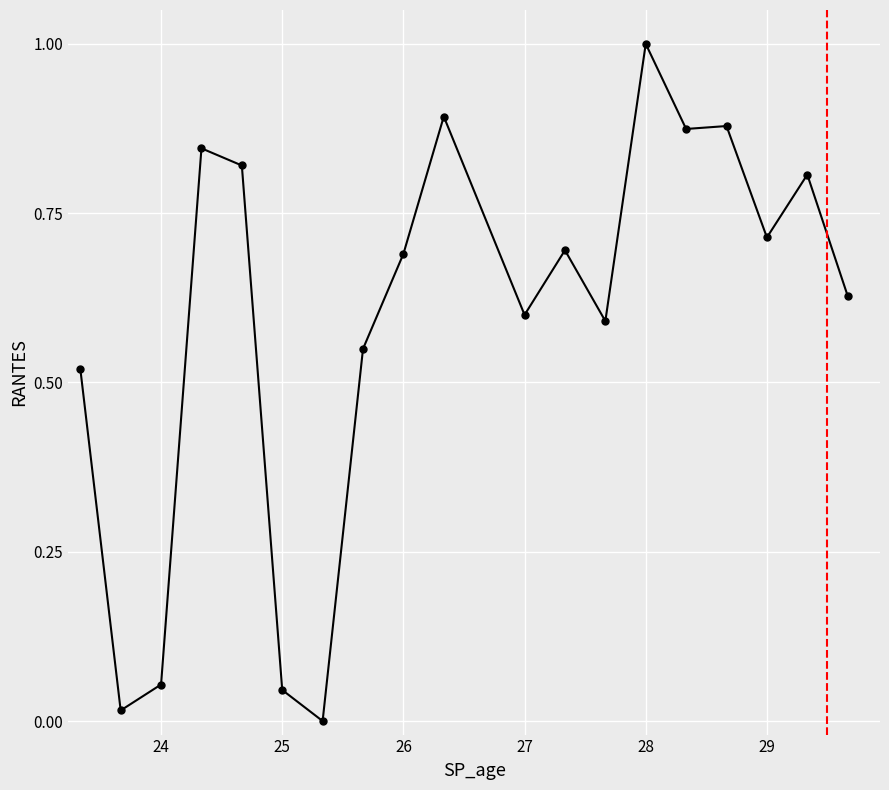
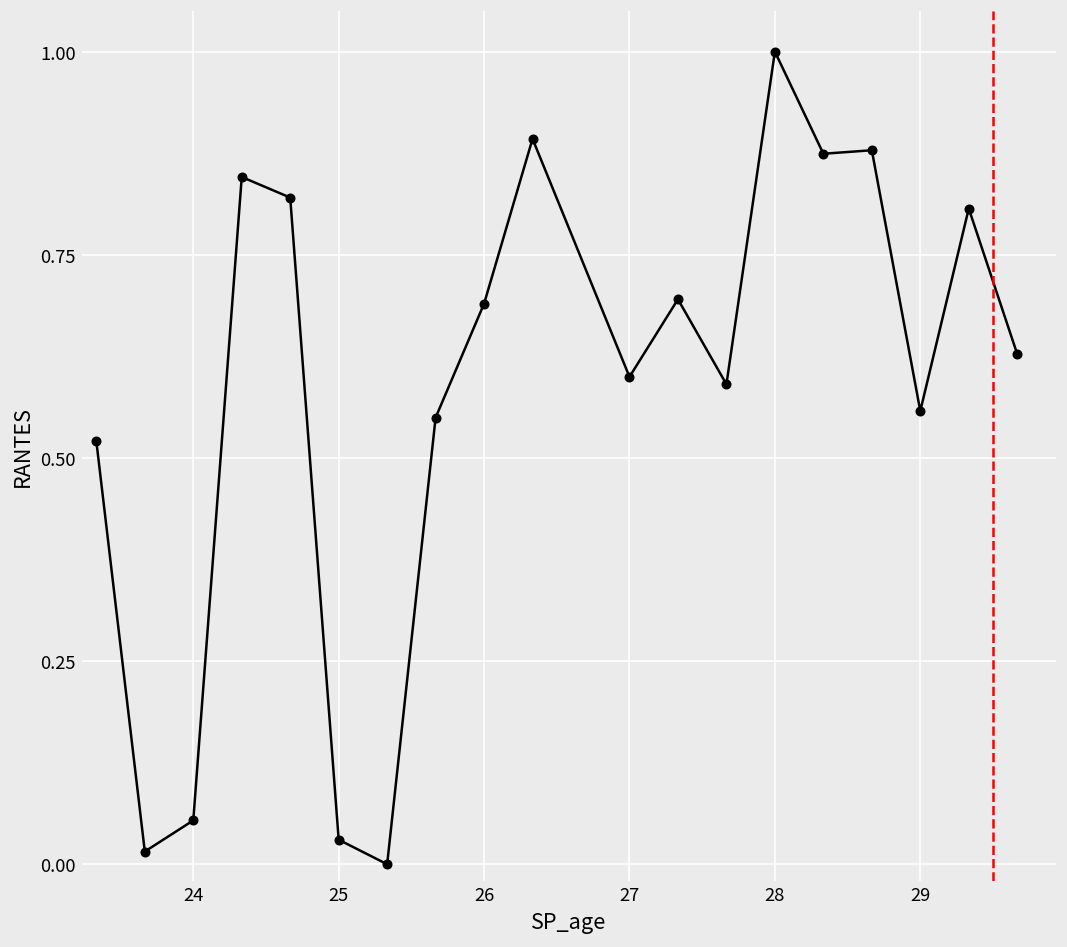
  {
    "24": 0.05,
-   "25": 0.05,
+   "25": 0.03,
    "26": 0.69,
    "27": 0.60,
    "28": 1.00,
-   "29": 0.71
+   "29": 0.56
  }
